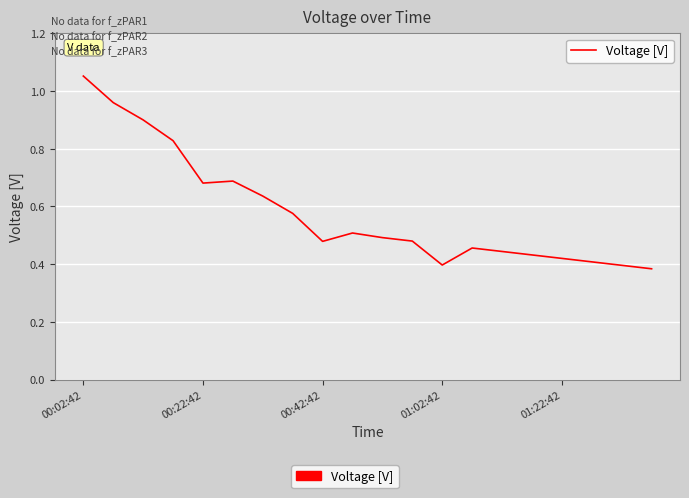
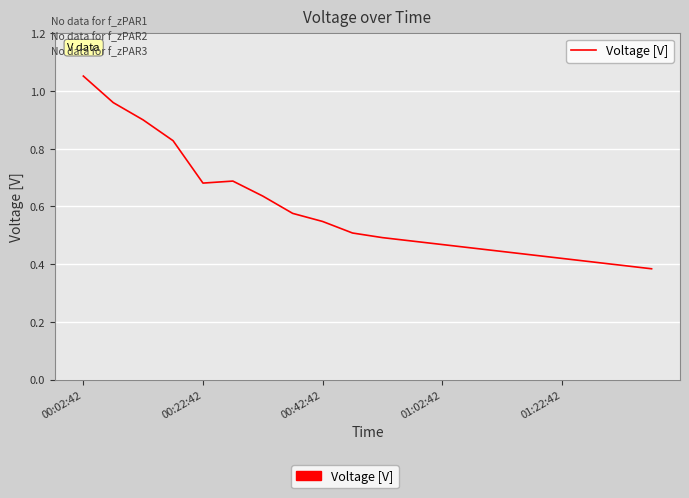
  {
    "00:02:42": 1.05,
    "00:22:42": 0.68,
-   "00:42:42": 0.48,
-   "01:02:42": 0.40,
+   "00:42:42": 0.55,
+   "01:02:42": 0.47,
    "01:22:42": 0.42
  }
